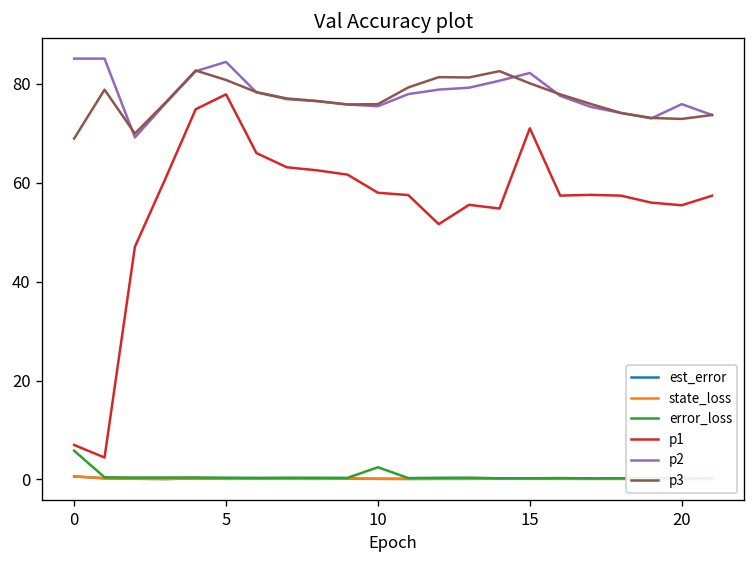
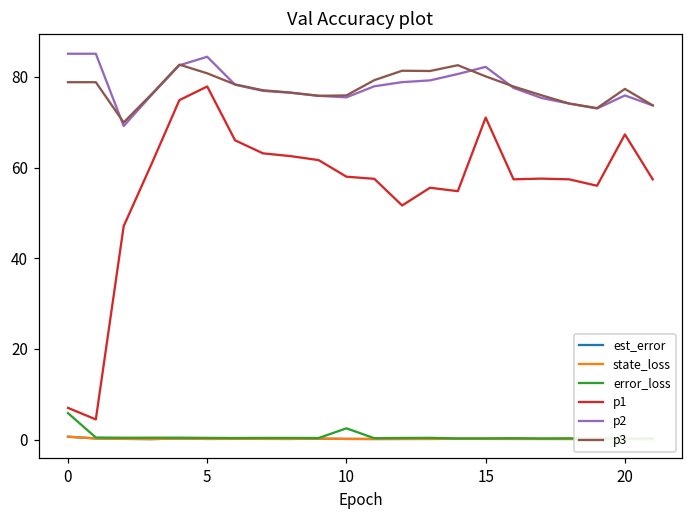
  {
    "state_loss": {
      "0": 1,
      "10": 0
    },
    "error_loss": {
      "0": 6,
      "10": 2
    },
    "p1": {
      "0": 7,
      "5": 78,
      "10": 58,
      "15": 71,
-     "20": 55
+     "20": 67
    },
    "p2": {
      "0": 85,
      "5": 84,
      "15": 82,
      "20": 76
    },
    "p3": {
-     "0": 69,
+     "0": 79,
      "5": 81,
      "15": 80,
-     "20": 73
+     "20": 77
    }
  }
